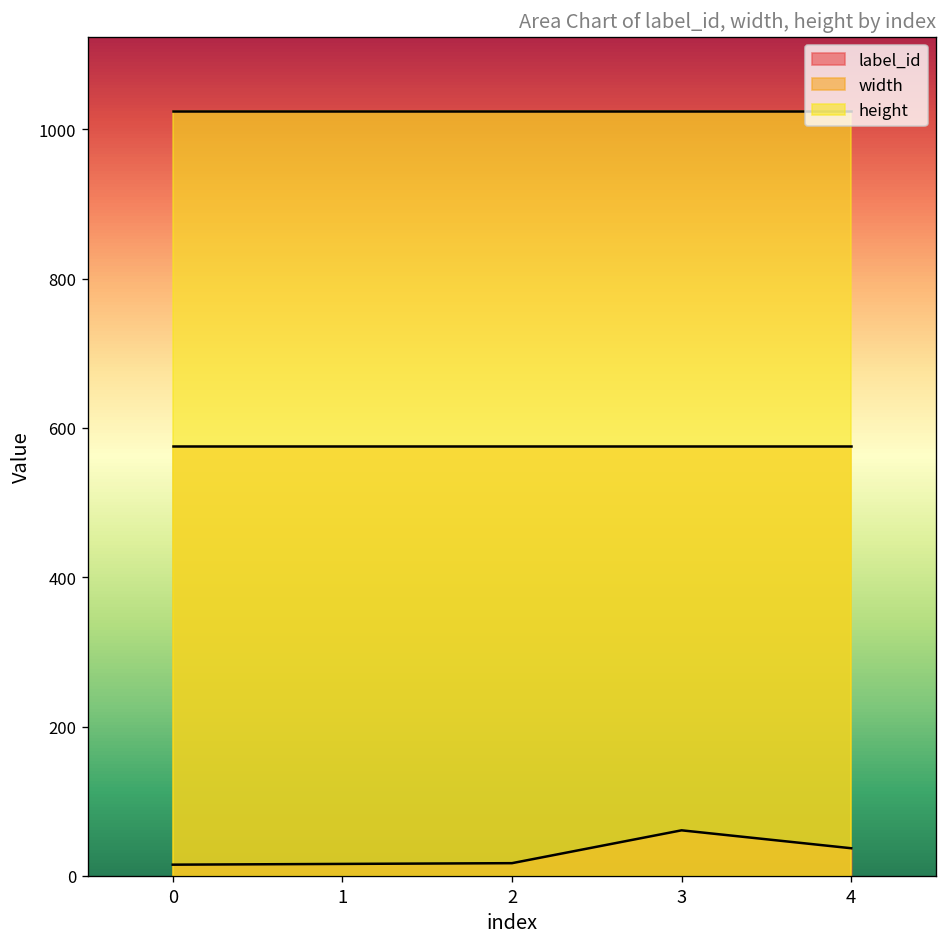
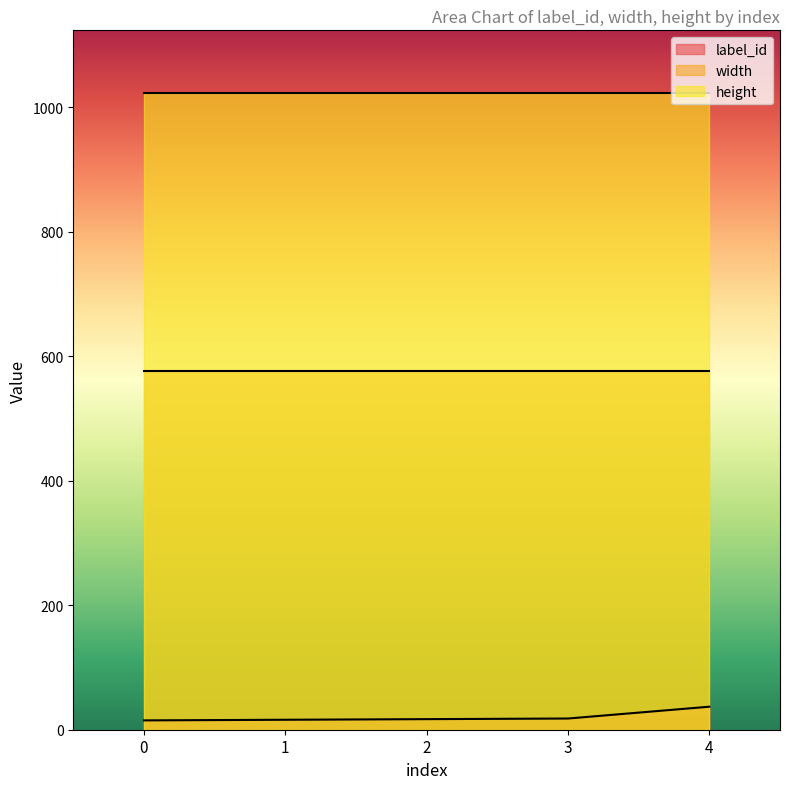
  {
    "label_id": {
      "0": 20,
      "1": 20,
      "2": 20,
-     "3": 60,
+     "3": 20,
      "4": 40
    }
  }
